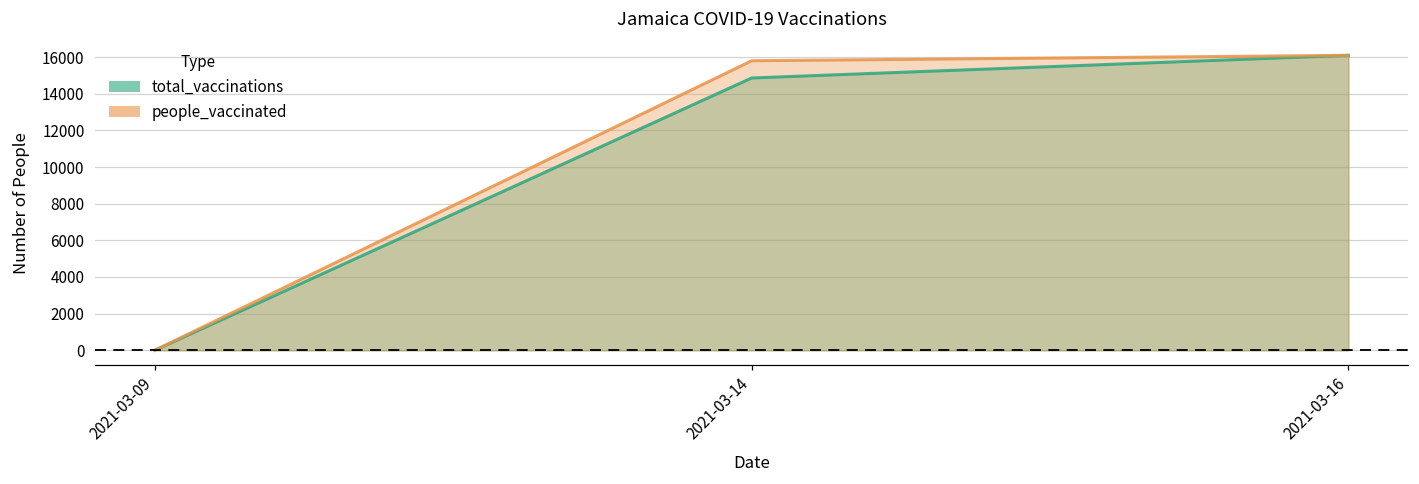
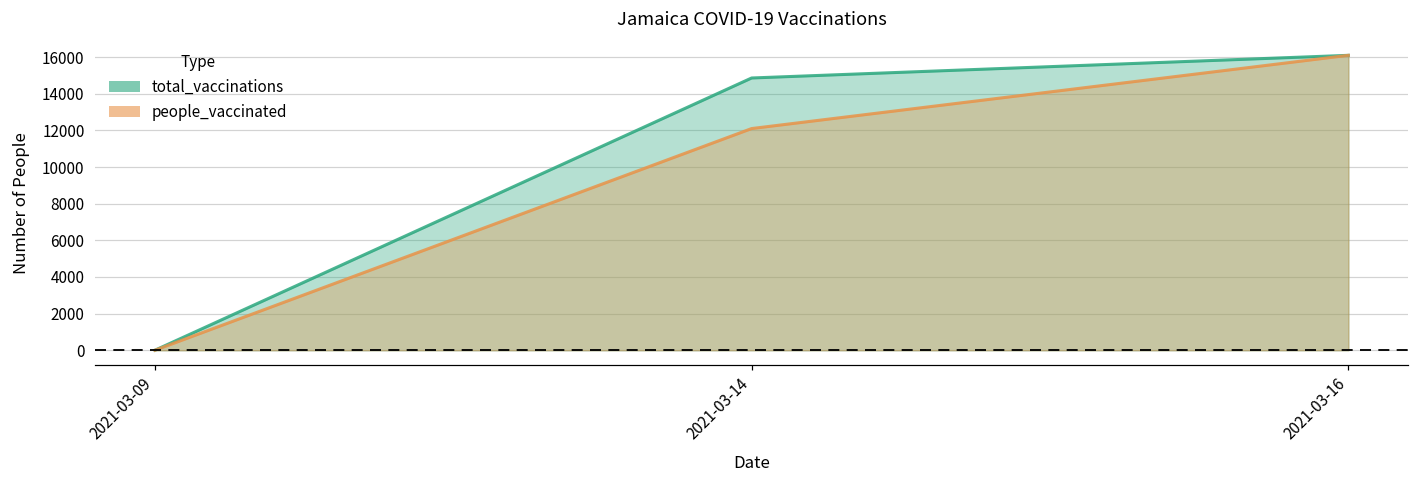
  {
    "total_vaccinations": {
      "2021-03-14": 14900
    },
    "people_vaccinated": {
-     "2021-03-14": 15800
+     "2021-03-14": 12100
    }
  }
